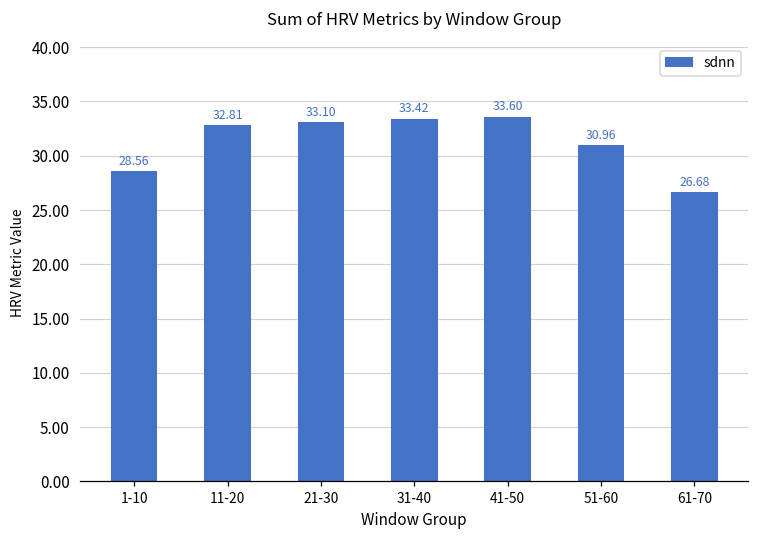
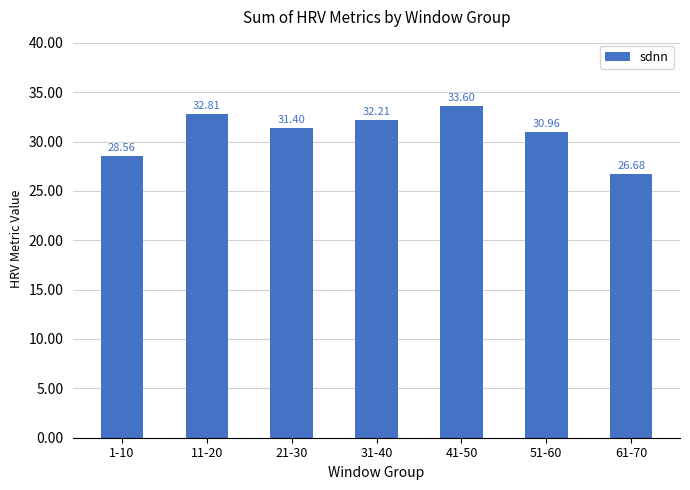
  {
    "1-10": 28.56,
    "11-20": 32.81,
-   "21-30": 33.10,
-   "31-40": 33.42,
+   "21-30": 31.40,
+   "31-40": 32.21,
    "41-50": 33.60,
    "51-60": 30.96,
    "61-70": 26.68
  }
